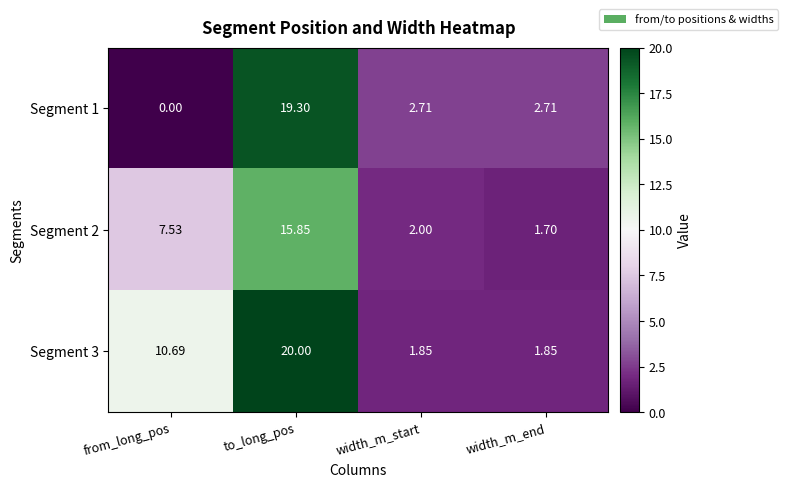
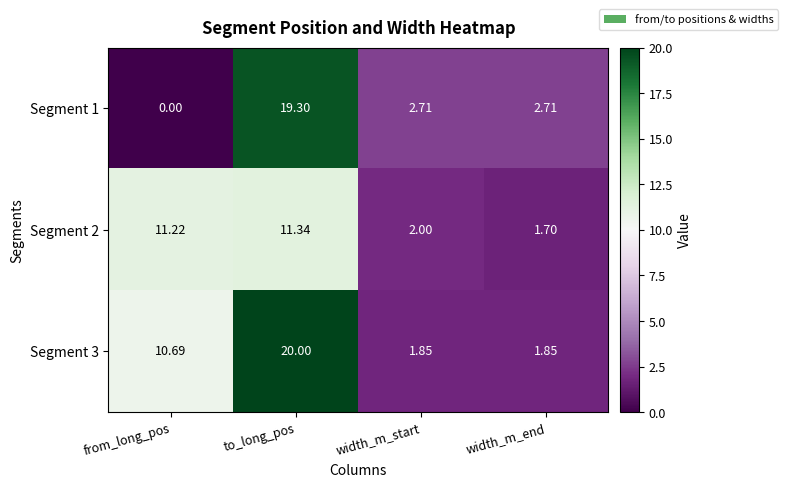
  {
    "Segment 1": {
      "from_long_pos": 0.00,
      "to_long_pos": 19.30,
      "width_m_start": 2.71,
      "width_m_end": 2.71
    },
    "Segment 2": {
-     "from_long_pos": 7.53,
-     "to_long_pos": 15.85,
+     "from_long_pos": 11.22,
+     "to_long_pos": 11.34,
      "width_m_start": 2.00,
      "width_m_end": 1.70
    },
    "Segment 3": {
      "from_long_pos": 10.69,
      "to_long_pos": 20.00,
      "width_m_start": 1.85,
      "width_m_end": 1.85
    }
  }
